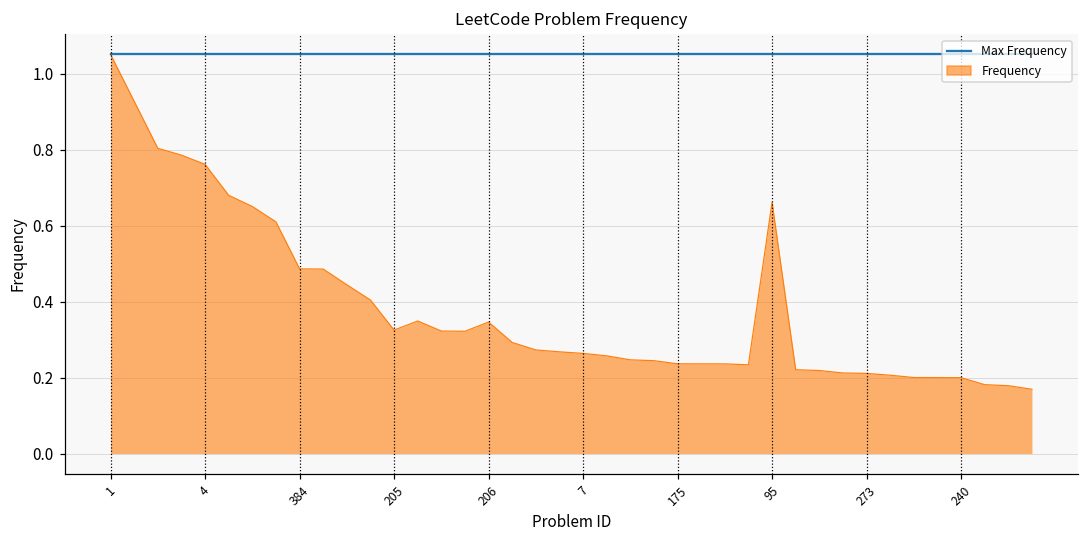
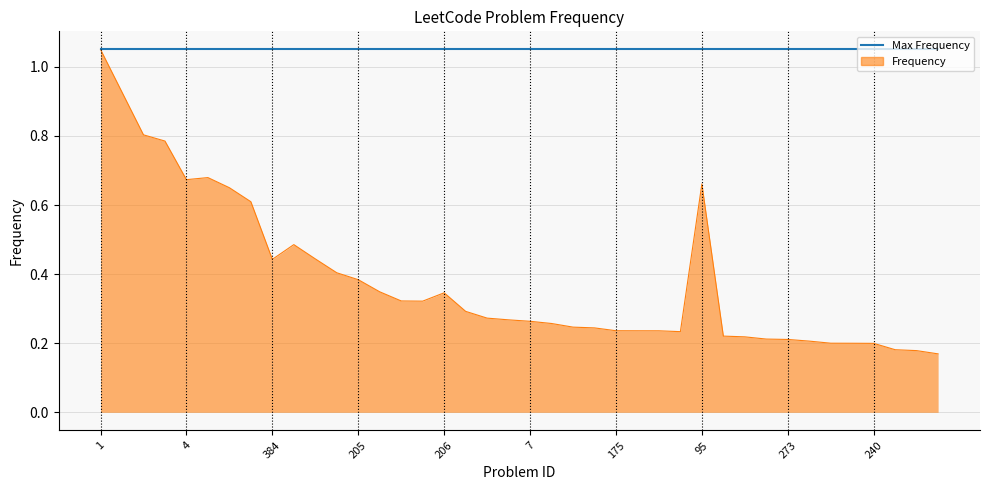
  {
    "Frequency": {
-     "4": 0.76,
-     "384": 0.49,
-     "205": 0.32,
+     "4": 0.67,
+     "384": 0.44,
+     "205": 0.38,
      "206": 0.35,
      "175": 0.24,
      "95": 0.66,
      "273": 0.21,
      "240": 0.20
    },
    "Max Frequency": {
      "4": 1.05,
      "384": 1.05,
      "205": 1.05,
      "206": 1.05,
      "175": 1.05,
      "95": 1.05,
      "273": 1.05
    }
  }
